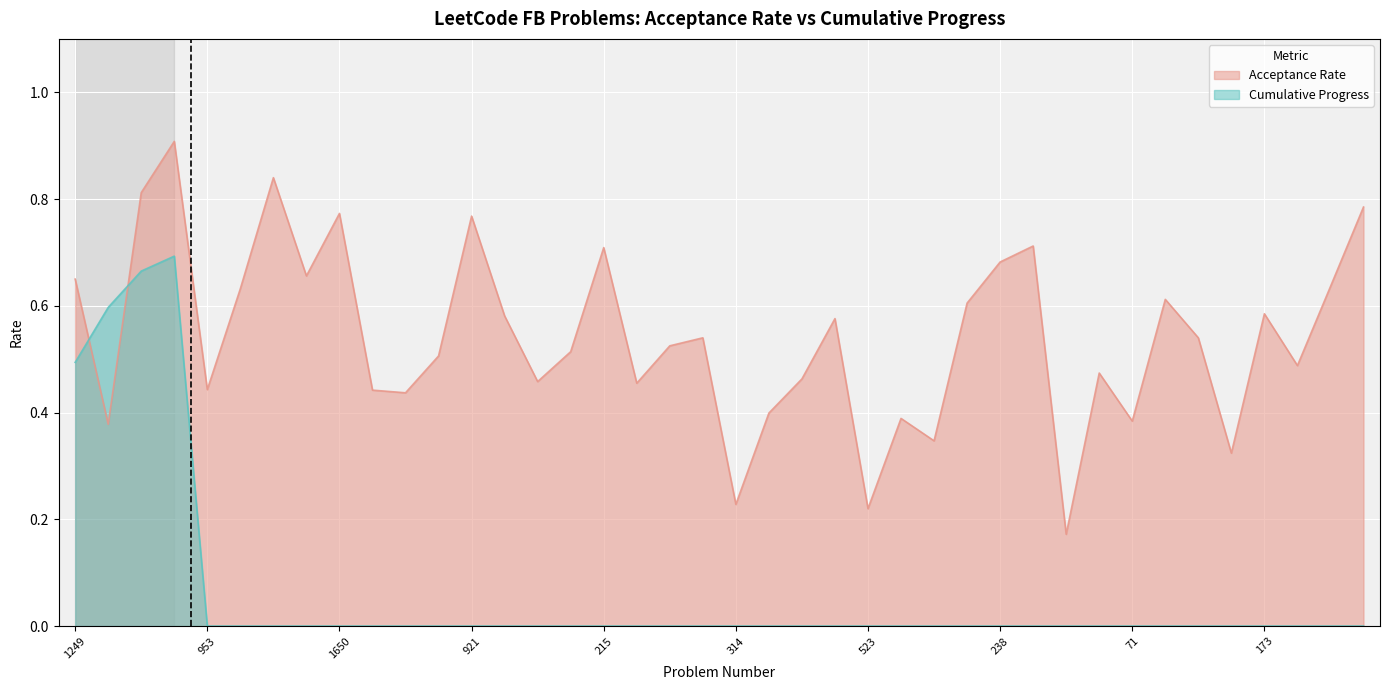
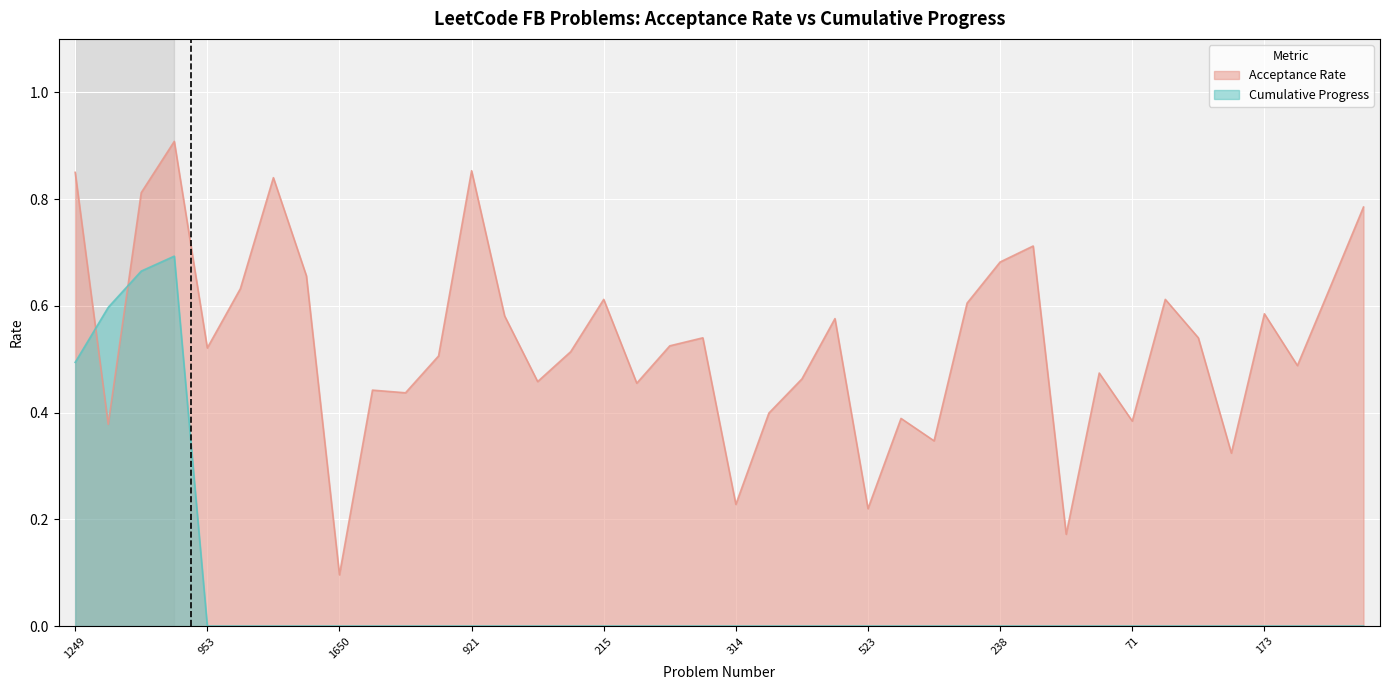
  {
    "Acceptance Rate": {
-     "1249": 0.65,
-     "953": 0.44,
-     "1650": 0.77,
-     "921": 0.77,
-     "215": 0.71,
+     "1249": 0.85,
+     "953": 0.52,
+     "1650": 0.10,
+     "921": 0.85,
+     "215": 0.61,
      "314": 0.23,
      "523": 0.22,
      "238": 0.68,
      "71": 0.38,
      "173": 0.59
    },
    "Cumulative Progress": {
      "1249": 0.49,
      "953": 0.00,
      "1650": 0.00,
      "921": 0.00,
      "215": 0.00,
      "314": 0.00,
      "523": 0.00,
      "238": 0.00,
      "71": 0.00,
      "173": 0.00
    }
  }
